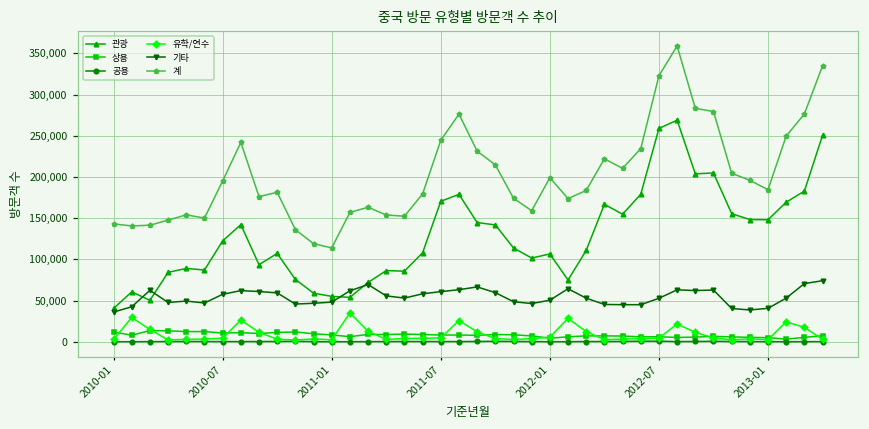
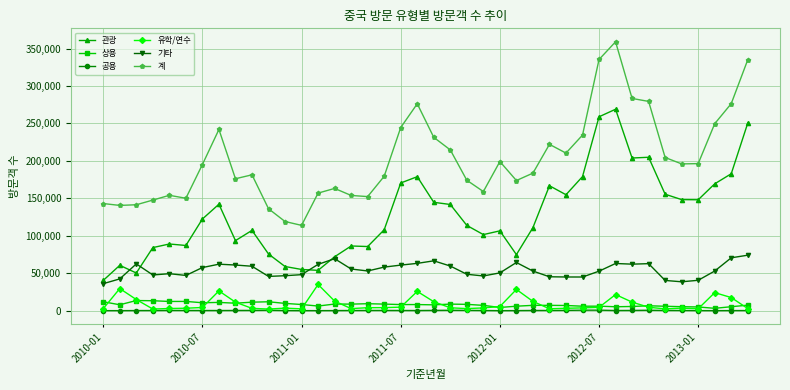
  {
    "계": {
      "2010-01": "140,000",
      "2010-07": "200,000",
      "2011-01": "110,000",
      "2011-07": "240,000",
      "2012-01": "200,000",
-     "2012-07": "320,000",
-     "2013-01": "180,000"
+     "2012-07": "340,000",
+     "2013-01": "200,000"
    }
  }
